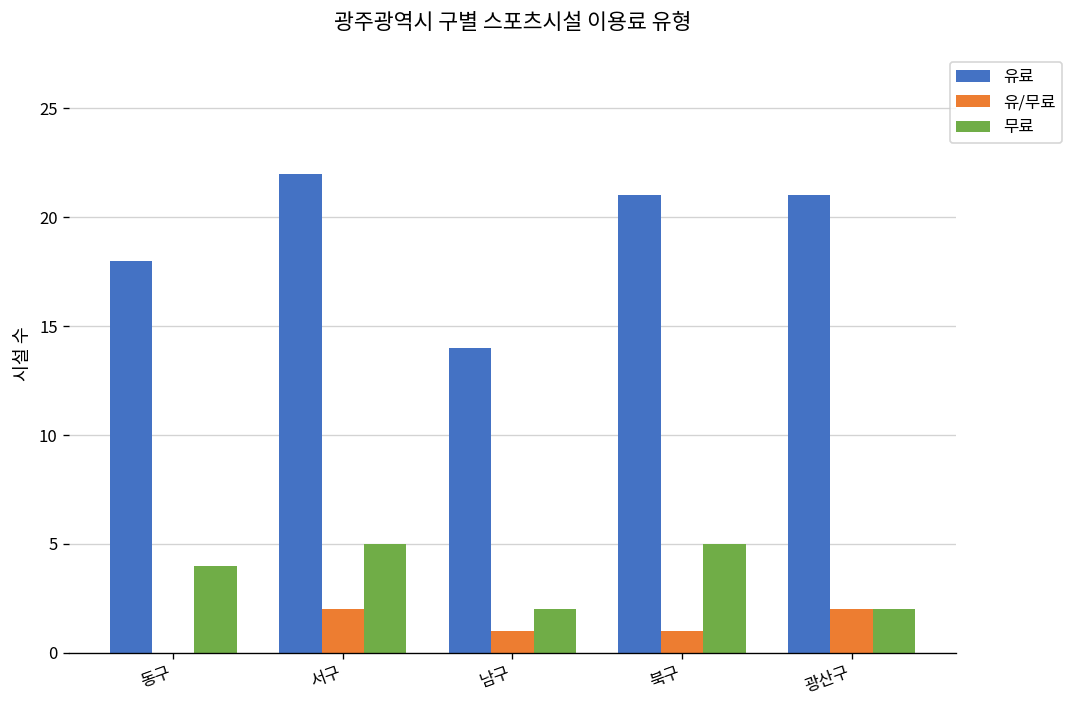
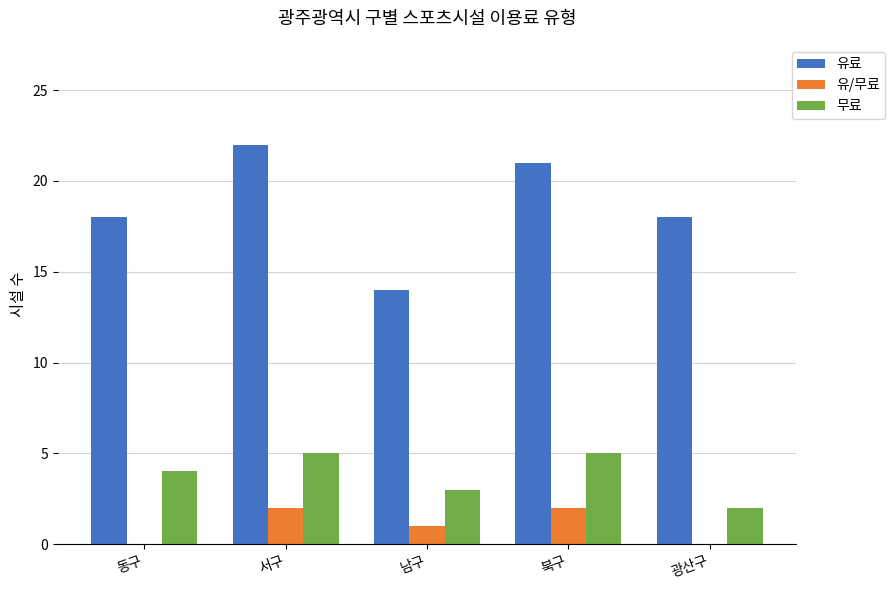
  {
    "유료": {
      "동구": 18,
      "서구": 22,
      "남구": 14,
      "북구": 21,
-     "광산구": 21
+     "광산구": 18
    },
    "유/무료": {
      "동구": 0,
      "서구": 2,
      "남구": 1,
-     "북구": 1,
-     "광산구": 2
+     "북구": 2,
+     "광산구": 0
    },
    "무료": {
      "동구": 4,
      "서구": 5,
-     "남구": 2,
+     "남구": 3,
      "북구": 5,
      "광산구": 2
    }
  }
